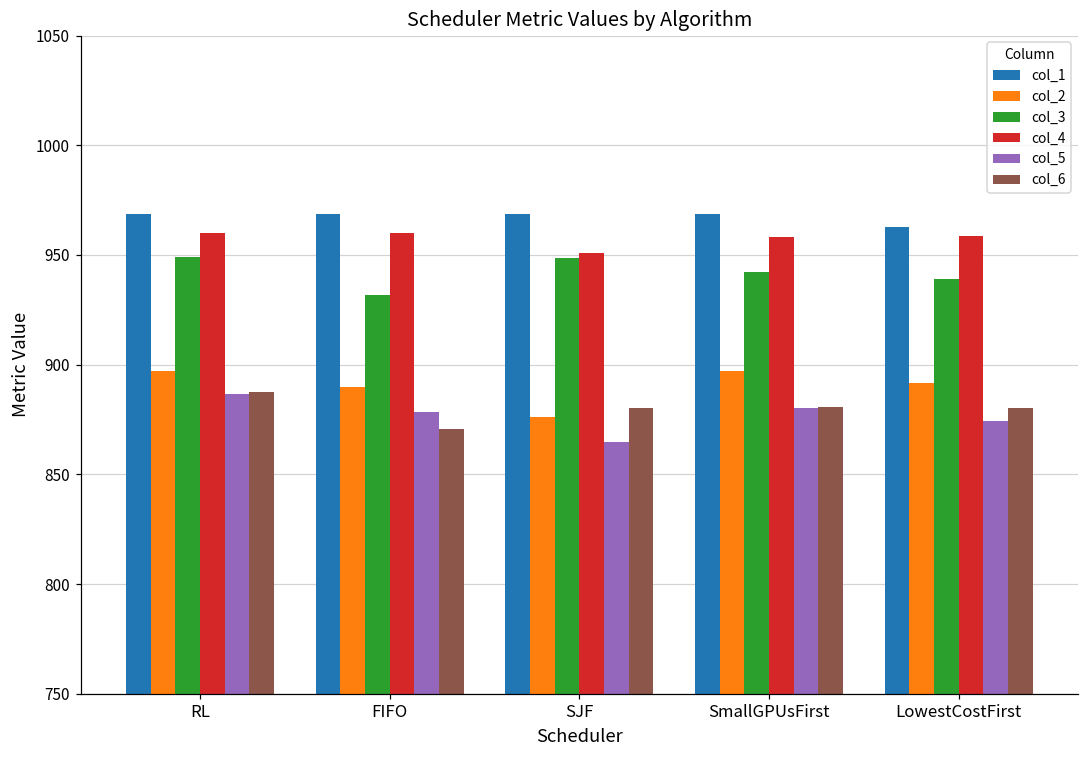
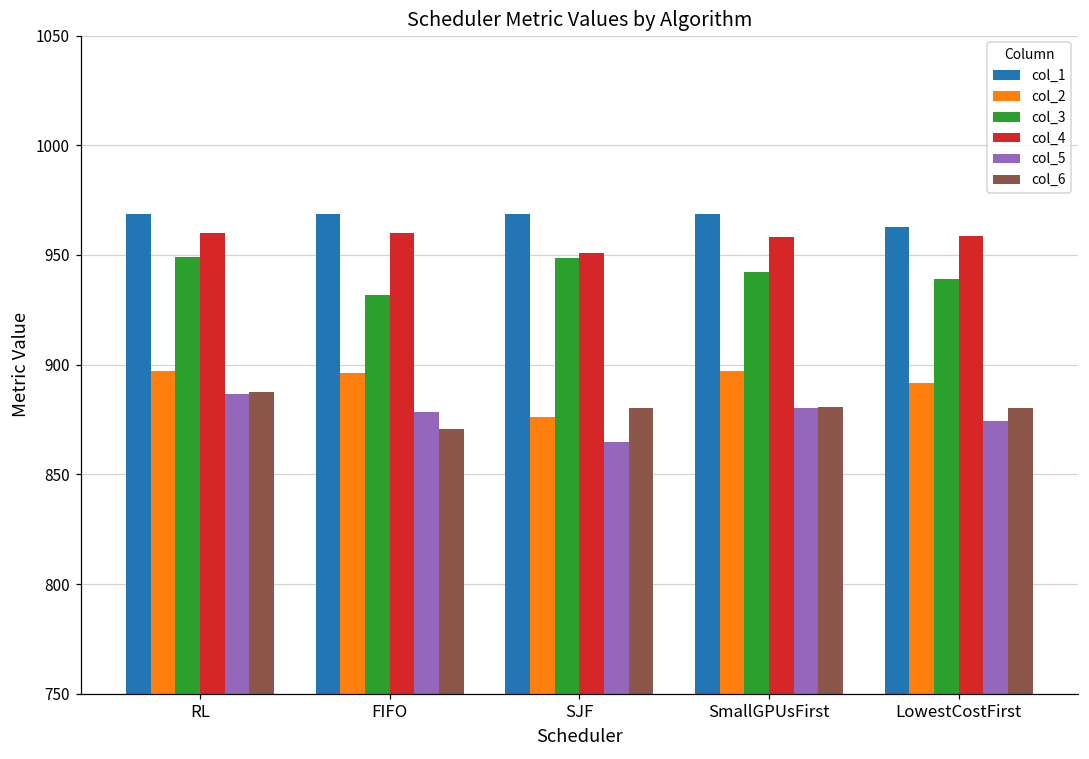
  {
    "col_1": {
      "RL": 969,
      "FIFO": 969,
      "SJF": 968,
      "SmallGPUsFirst": 969,
      "LowestCostFirst": 963
    },
    "col_2": {
      "RL": 897,
-     "FIFO": 890,
+     "FIFO": 896,
      "SJF": 876,
      "SmallGPUsFirst": 897,
      "LowestCostFirst": 892
    },
    "col_3": {
      "RL": 949,
      "FIFO": 932,
      "SJF": 949,
      "SmallGPUsFirst": 942,
      "LowestCostFirst": 939
    },
    "col_4": {
      "RL": 960,
      "FIFO": 960,
      "SJF": 951,
      "SmallGPUsFirst": 958,
      "LowestCostFirst": 958
    },
    "col_5": {
      "RL": 887,
      "FIFO": 878,
      "SJF": 865,
      "SmallGPUsFirst": 880,
      "LowestCostFirst": 874
    },
    "col_6": {
      "RL": 887,
      "FIFO": 870,
      "SJF": 880,
      "SmallGPUsFirst": 881,
      "LowestCostFirst": 880
    }
  }
